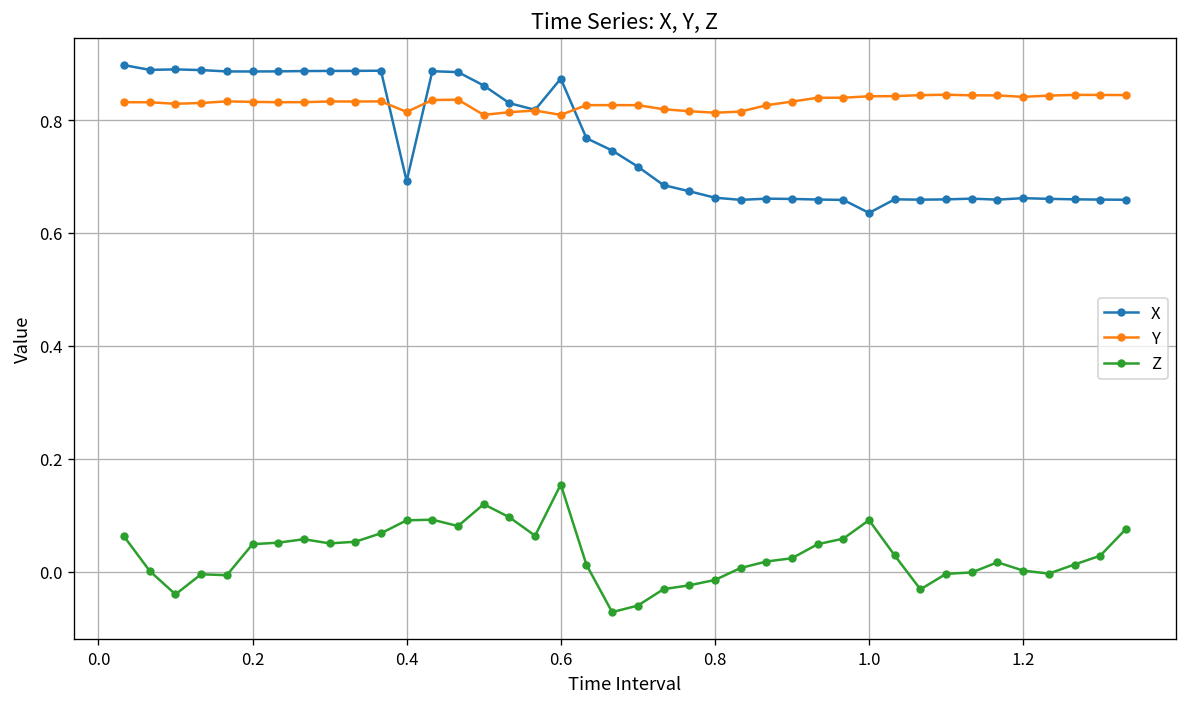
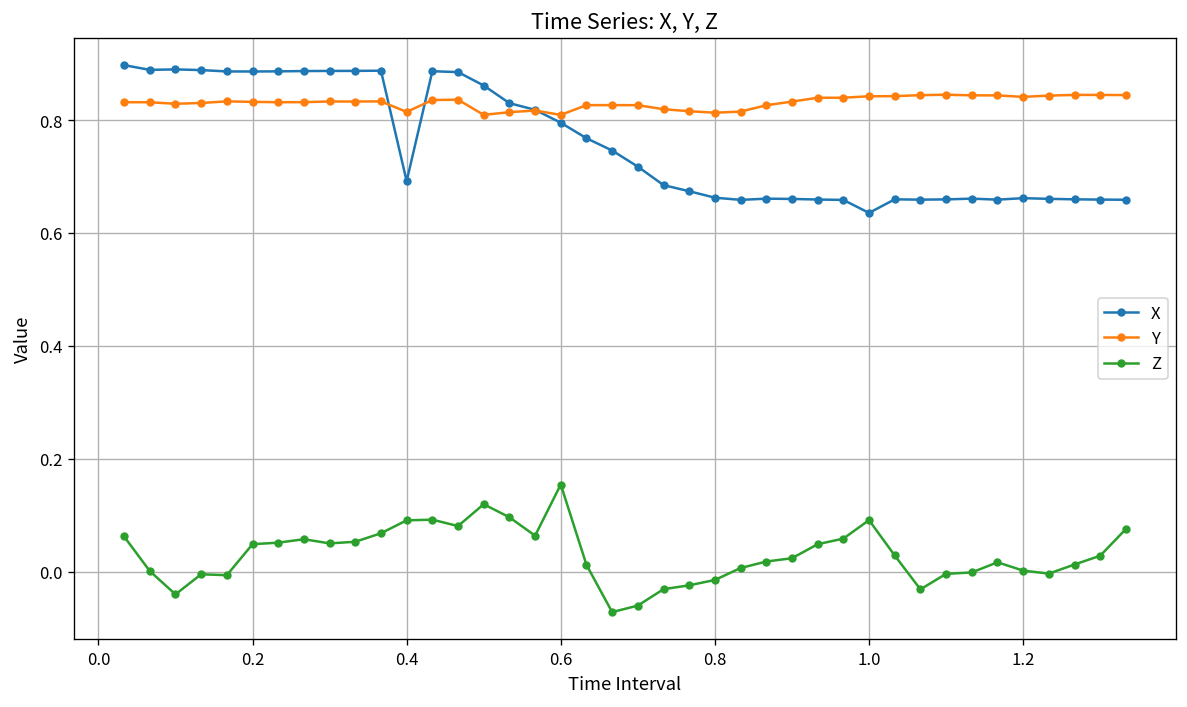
  {
    "X": {
      "0.2": 0.89,
      "0.4": 0.69,
-     "0.6": 0.87,
+     "0.6": 0.80,
      "0.8": 0.66,
      "1.0": 0.64,
      "1.2": 0.66
    },
    "Y": {
      "0.2": 0.83,
      "0.4": 0.81,
      "0.6": 0.81,
      "0.8": 0.81,
      "1.0": 0.84,
      "1.2": 0.84
    },
    "Z": {
      "0.2": 0.05,
      "0.4": 0.09,
      "0.6": 0.15,
      "0.8": -0.01,
      "1.0": 0.09,
      "1.2": 0.00
    }
  }
